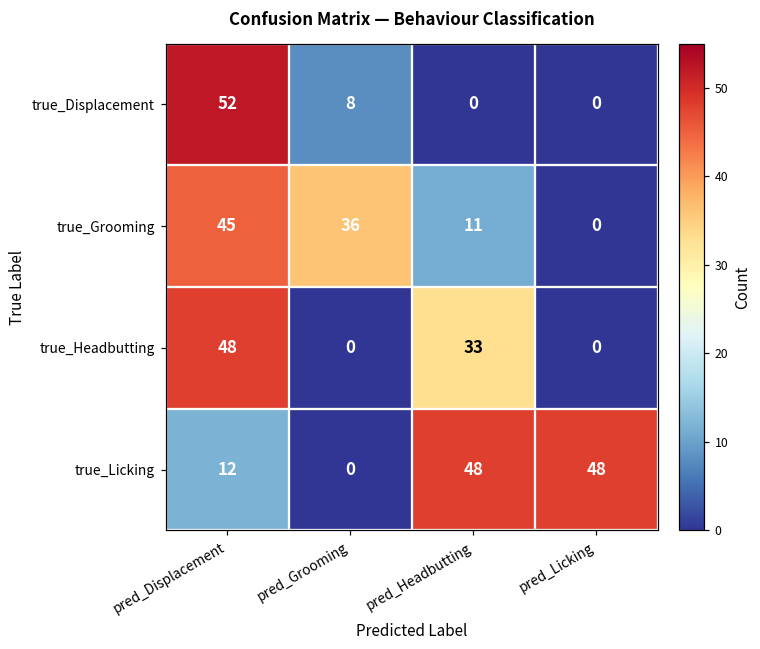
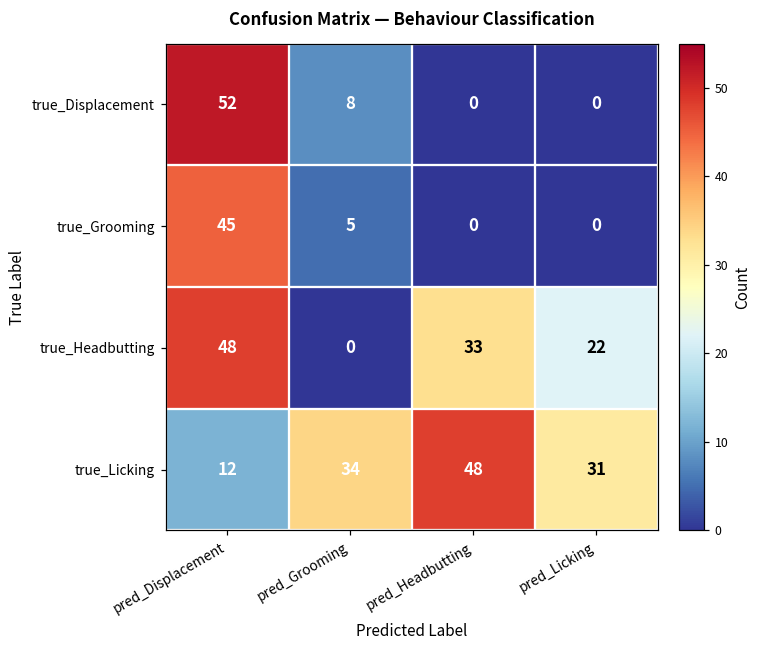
  {
    "true_Displacement": {
      "pred_Displacement": 52,
      "pred_Grooming": 8,
      "pred_Headbutting": 0,
      "pred_Licking": 0
    },
    "true_Grooming": {
      "pred_Displacement": 45,
-     "pred_Grooming": 36,
-     "pred_Headbutting": 11,
+     "pred_Grooming": 5,
+     "pred_Headbutting": 0,
      "pred_Licking": 0
    },
    "true_Headbutting": {
      "pred_Displacement": 48,
      "pred_Grooming": 0,
      "pred_Headbutting": 33,
-     "pred_Licking": 0
+     "pred_Licking": 22
    },
    "true_Licking": {
      "pred_Displacement": 12,
-     "pred_Grooming": 0,
+     "pred_Grooming": 34,
      "pred_Headbutting": 48,
-     "pred_Licking": 48
+     "pred_Licking": 31
    }
  }
